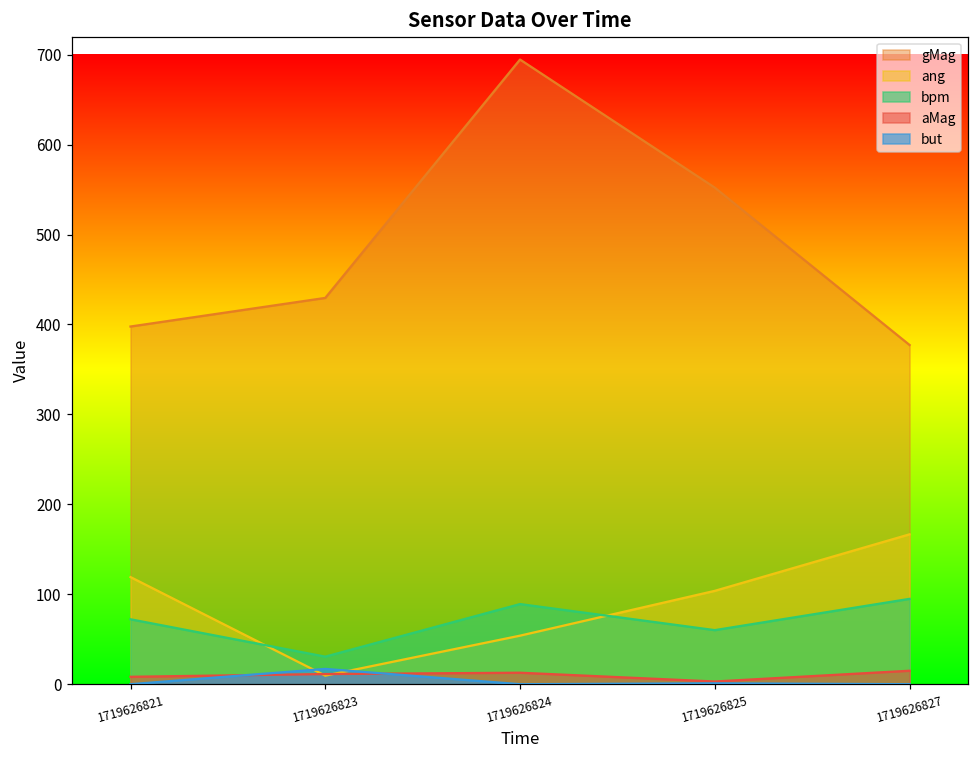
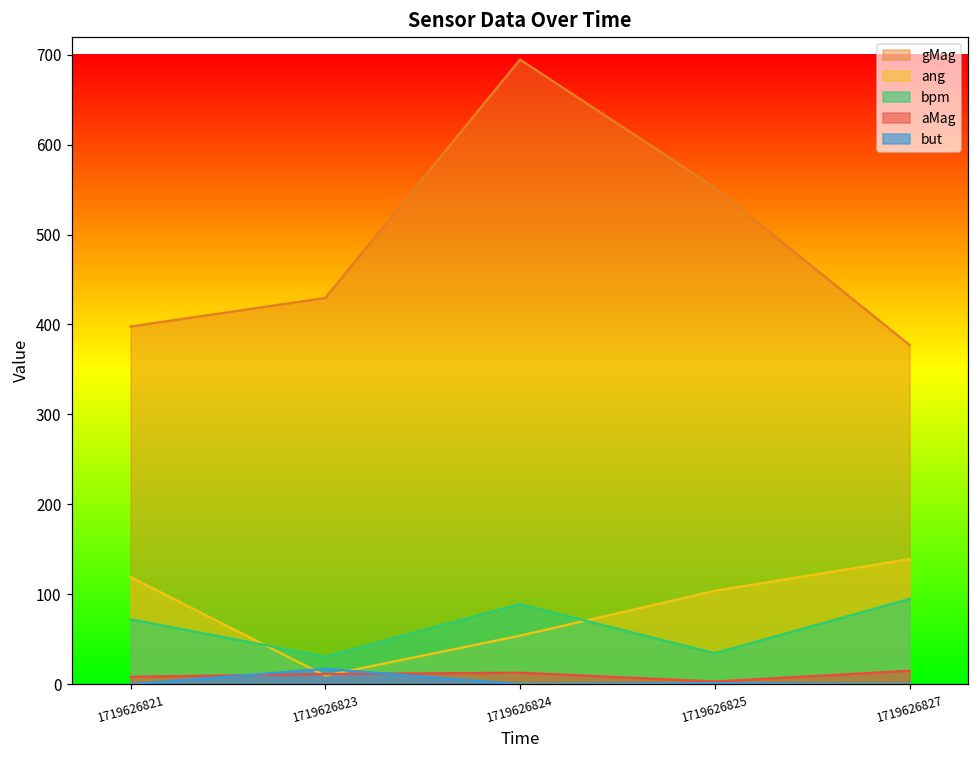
  {
    "ang": {
      "1719626821": 120,
      "1719626824": 50,
      "1719626825": 100,
-     "1719626827": 170
+     "1719626827": 140
    },
    "bpm": {
      "1719626821": 70,
      "1719626823": 30,
      "1719626824": 90,
-     "1719626825": 60,
+     "1719626825": 30,
      "1719626827": 90
    },
    "but": {
      "1719626821": 0,
      "1719626823": 20,
      "1719626824": 0,
      "1719626827": 0
    }
  }
